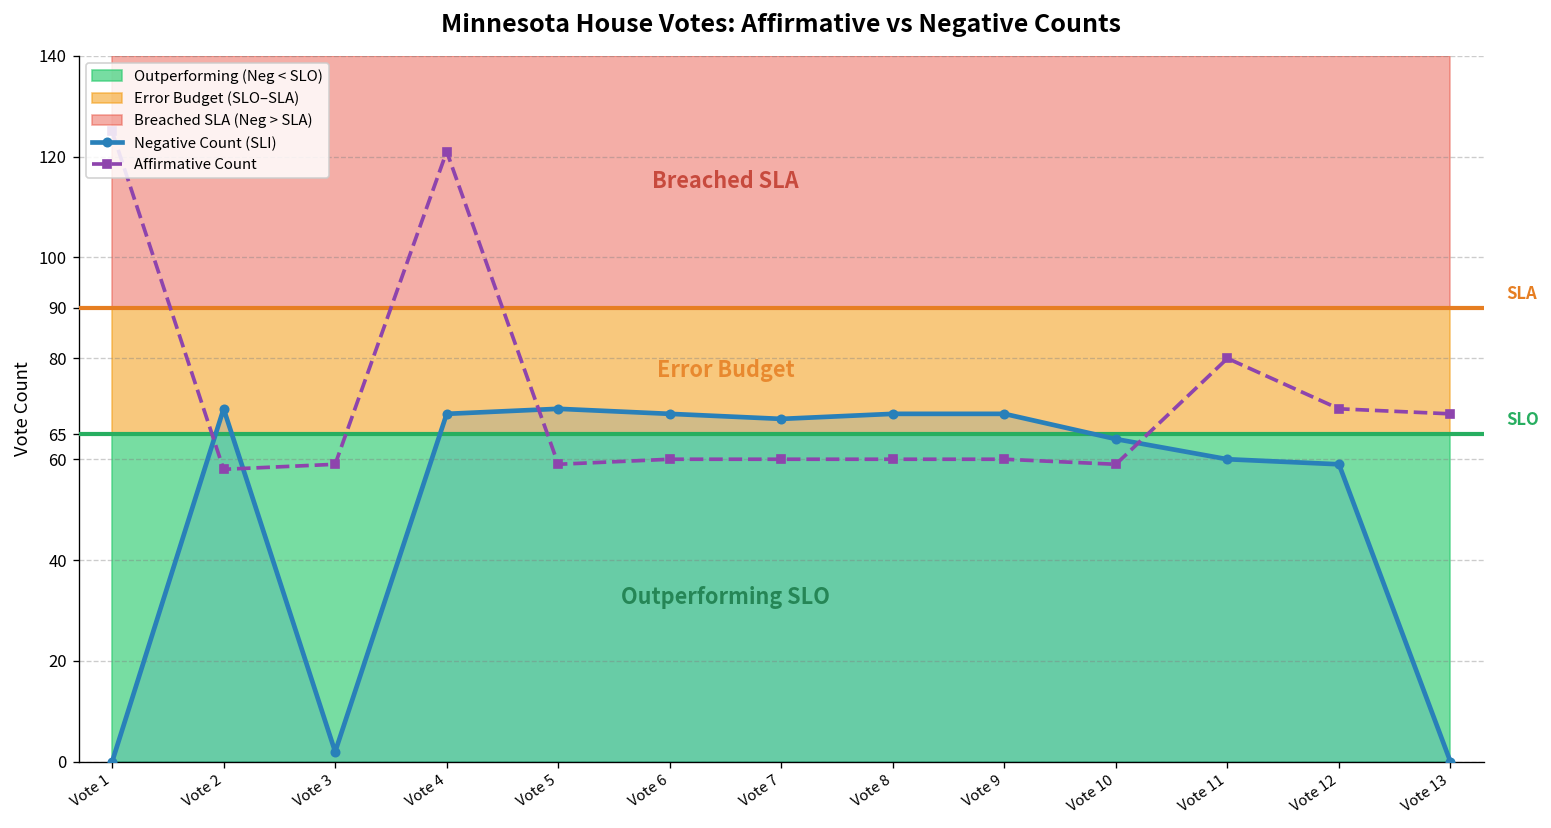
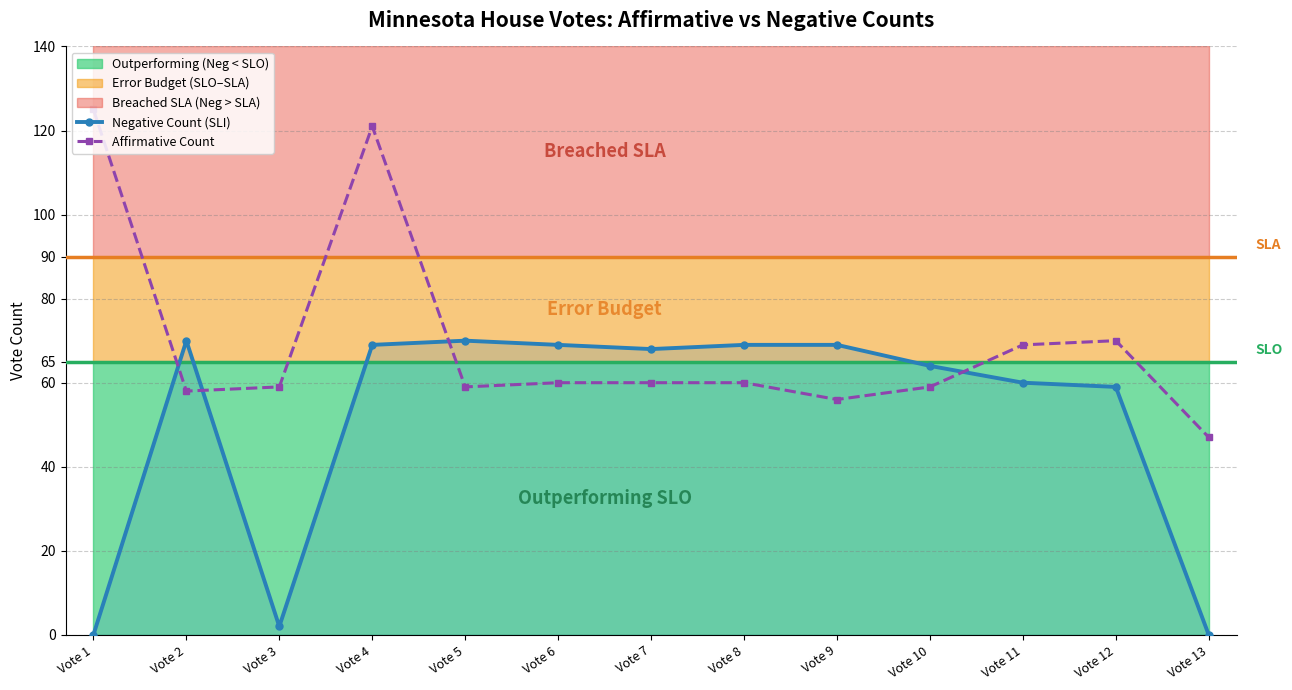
  {
    "Outperforming (Neg < SLO)": {
      "Vote 1": 65,
      "Vote 2": 65,
      "Vote 3": 65,
      "Vote 4": 65,
      "Vote 5": 65,
      "Vote 6": 65,
      "Vote 7": 65,
      "Vote 8": 65,
      "Vote 9": 65,
      "Vote 10": 65,
      "Vote 11": 65,
      "Vote 12": 65,
      "Vote 13": 65
    },
    "Negative Count (SLI)": {
      "Vote 1": 0,
      "Vote 2": 70,
      "Vote 3": 2,
      "Vote 4": 69,
      "Vote 5": 70,
      "Vote 6": 69,
      "Vote 7": 68,
      "Vote 8": 69,
      "Vote 9": 69,
      "Vote 10": 64,
      "Vote 11": 60,
      "Vote 12": 59,
      "Vote 13": 0
    },
    "Breached SLA (Neg > SLA)": {
      "Vote 1": 50,
      "Vote 2": 50,
      "Vote 3": 50,
      "Vote 4": 50,
      "Vote 5": 50,
      "Vote 6": 50,
      "Vote 7": 50,
      "Vote 8": 50,
      "Vote 9": 50,
      "Vote 10": 50,
      "Vote 11": 50,
      "Vote 12": 50,
      "Vote 13": 50
    },
    "Affirmative Count": {
      "Vote 2": 58,
      "Vote 3": 59,
      "Vote 4": 121,
      "Vote 5": 59,
      "Vote 6": 60,
      "Vote 7": 60,
      "Vote 8": 60,
-     "Vote 9": 60,
+     "Vote 9": 56,
      "Vote 10": 59,
-     "Vote 11": 80,
+     "Vote 11": 69,
      "Vote 12": 70,
-     "Vote 13": 69
+     "Vote 13": 47
    }
  }
